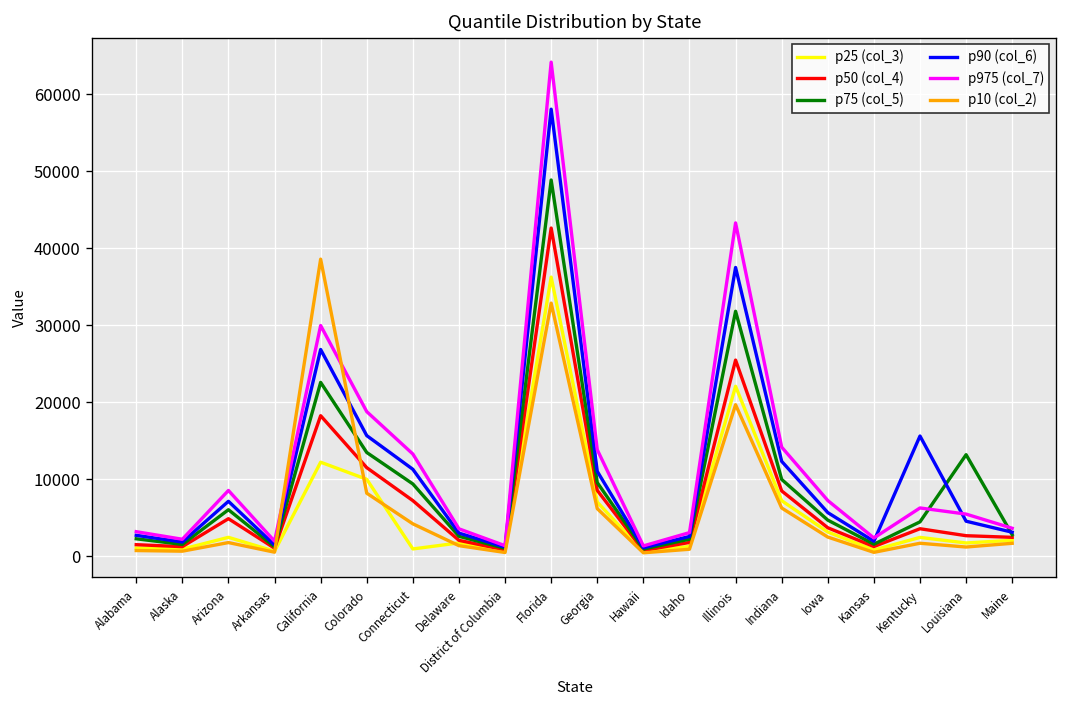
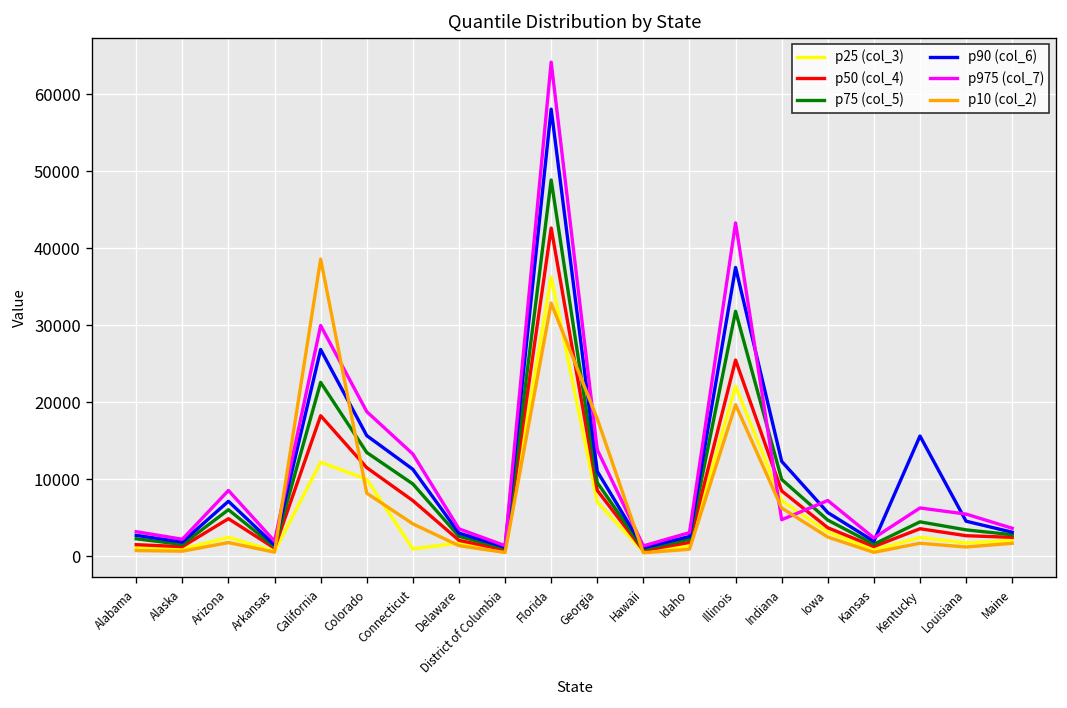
  {
    "p25 (col_3)": {
      "Arizona": 2000,
      "California": 12000,
      "Colorado": 10000,
      "Connecticut": 1000,
      "Florida": 36000,
      "Georgia": 7000,
      "Illinois": 22000,
      "Indiana": 7000,
      "Iowa": 3000,
      "Kentucky": 2000,
      "Louisiana": 2000
    },
    "p50 (col_4)": {
      "Alabama": 2000,
      "Arizona": 5000,
      "California": 18000,
      "Colorado": 12000,
      "Connecticut": 7000,
      "Florida": 43000,
      "Georgia": 9000,
      "Idaho": 2000,
      "Illinois": 25000,
      "Indiana": 8000,
      "Iowa": 4000,
      "Kentucky": 4000,
      "Louisiana": 3000
    },
    "p75 (col_5)": {
      "Alabama": 2000,
      "Arizona": 6000,
      "California": 23000,
      "Colorado": 13000,
      "Connecticut": 9000,
      "Delaware": 3000,
      "Florida": 49000,
      "Georgia": 10000,
      "Illinois": 32000,
      "Indiana": 10000,
      "Iowa": 5000,
      "Kentucky": 4000,
-     "Louisiana": 13000
+     "Louisiana": 3000
    },
    "p90 (col_6)": {
      "Alabama": 3000,
      "Arizona": 7000,
      "California": 27000,
      "Colorado": 16000,
      "Connecticut": 11000,
      "Delaware": 3000,
      "Florida": 58000,
      "Georgia": 11000,
      "Illinois": 38000,
      "Indiana": 12000,
      "Iowa": 6000,
      "Kentucky": 16000,
      "Louisiana": 5000
    },
    "p975 (col_7)": {
      "Alabama": 3000,
      "Arizona": 9000,
      "Arkansas": 2000,
      "California": 30000,
      "Colorado": 19000,
      "Connecticut": 13000,
      "Delaware": 4000,
      "Florida": 64000,
      "Georgia": 14000,
      "Idaho": 3000,
      "Illinois": 43000,
-     "Indiana": 14000,
+     "Indiana": 5000,
      "Iowa": 7000,
      "Kansas": 2000,
      "Kentucky": 6000,
      "Louisiana": 5000,
      "Maine": 4000
    },
    "p10 (col_2)": {
      "Arizona": 2000,
      "California": 39000,
      "Colorado": 8000,
      "Connecticut": 4000,
      "Florida": 33000,
-     "Georgia": 6000,
+     "Georgia": 18000,
      "Illinois": 20000,
      "Indiana": 6000,
      "Iowa": 2000,
      "Kentucky": 2000,
      "Louisiana": 1000
    }
  }
